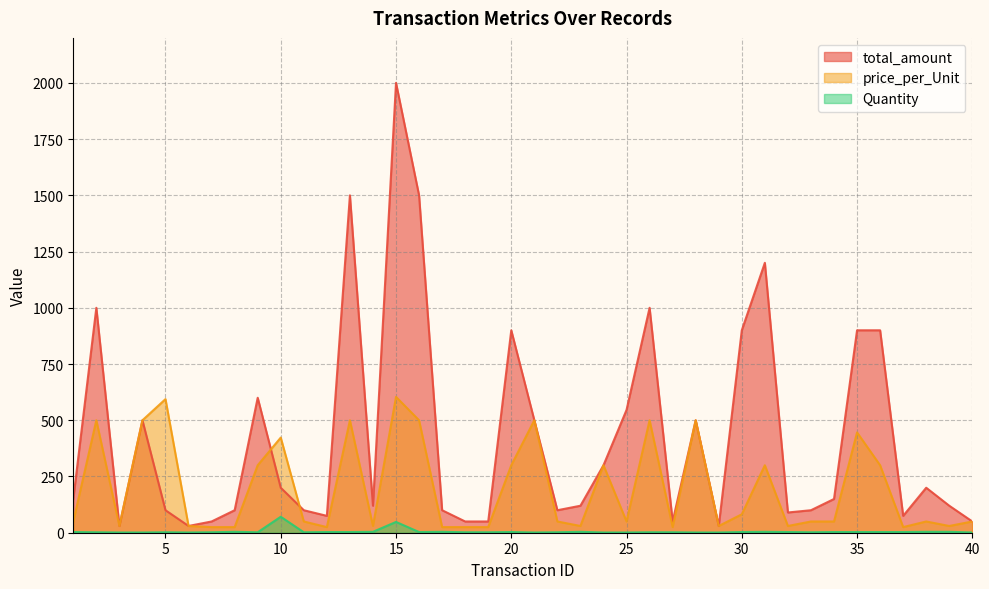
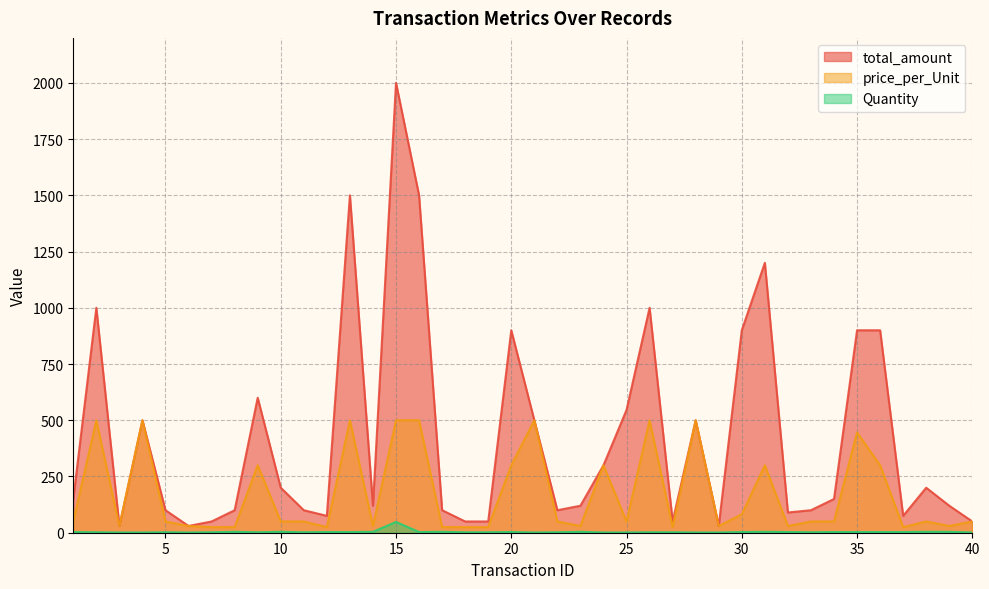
  {
    "total_amount": {
      "5": 100,
      "10": 200,
      "15": 2000,
      "20": 900,
      "25": 550,
      "30": 900,
      "35": 900
    },
    "price_per_Unit": {
-     "5": 590,
-     "10": 420,
-     "15": 600,
+     "5": 50,
+     "10": 50,
+     "15": 500,
      "20": 300,
      "25": 50,
      "30": 80,
      "35": 450
    },
    "Quantity": {
      "5": 0,
-     "10": 70,
+     "10": 0,
      "15": 50,
      "20": 0,
      "25": 0,
      "30": 0,
      "35": 0,
      "40": 0
    }
  }
